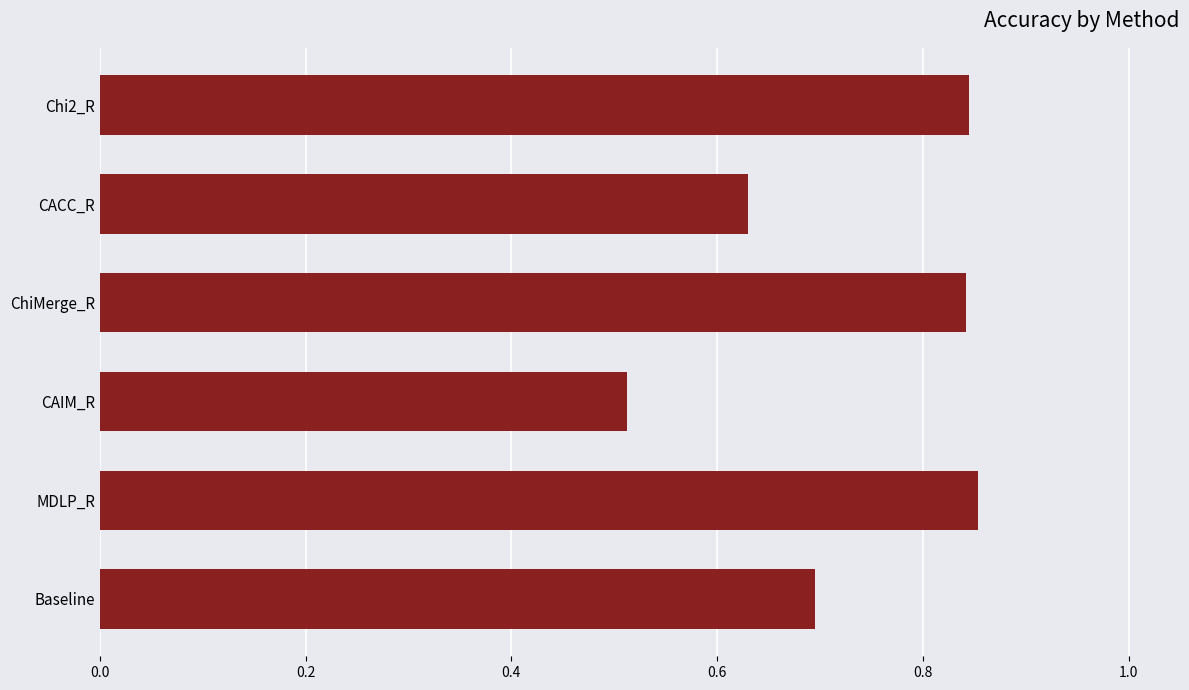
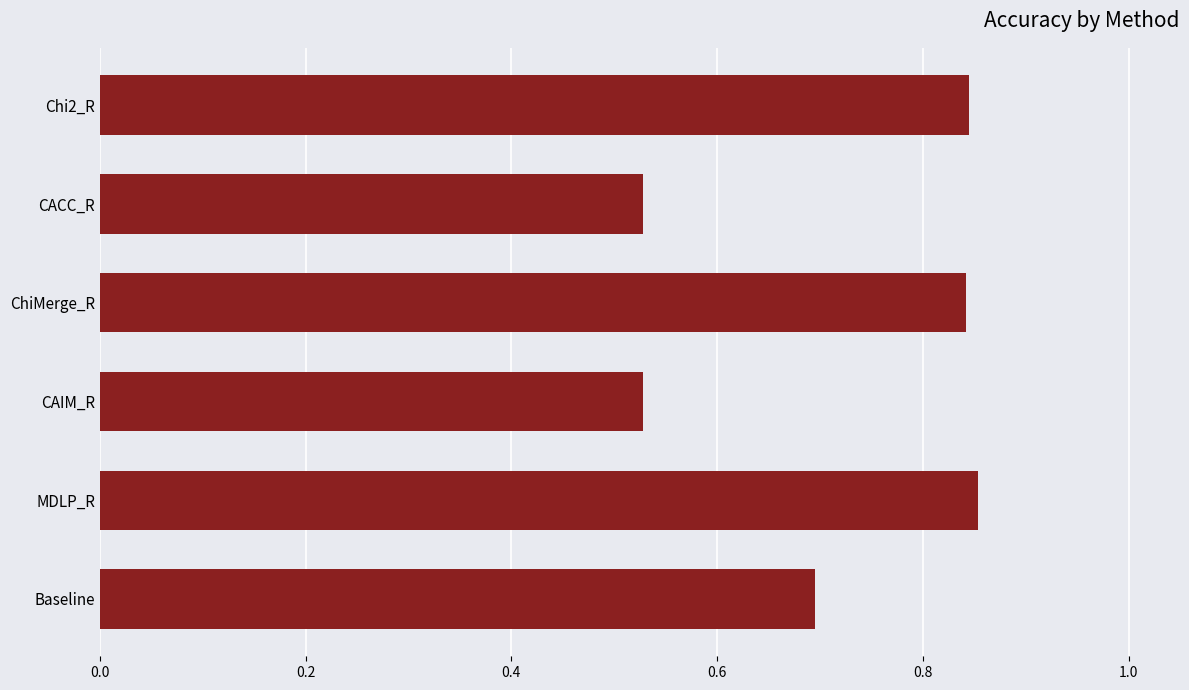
  {
    "Chi2_R": 0.845,
-   "CACC_R": 0.630,
+   "CACC_R": 0.528,
    "ChiMerge_R": 0.842,
-   "CAIM_R": 0.512,
+   "CAIM_R": 0.528,
    "MDLP_R": 0.854,
    "Baseline": 0.696
  }
